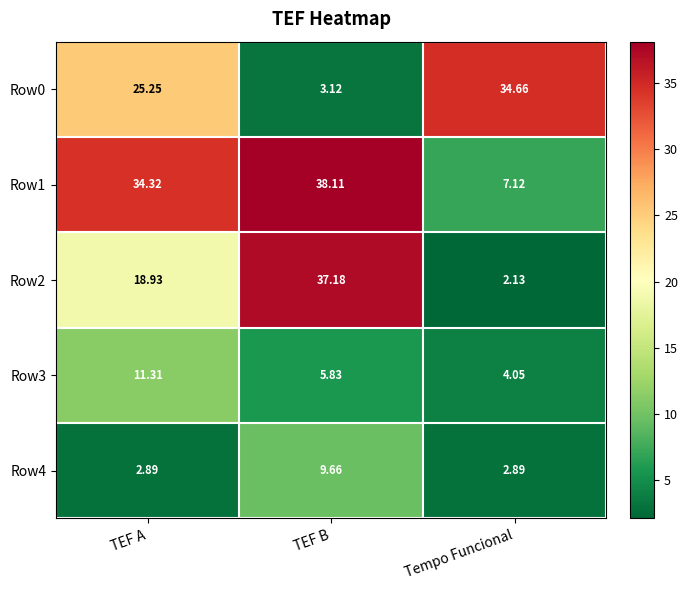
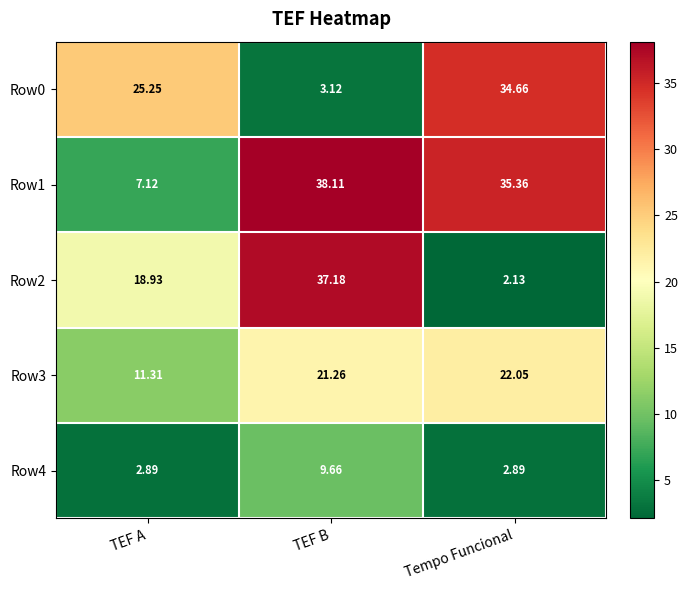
  {
    "Row0": {
      "TEF A": 25.25,
      "TEF B": 3.12,
      "Tempo Funcional": 34.66
    },
    "Row1": {
-     "TEF A": 34.32,
+     "TEF A": 7.12,
      "TEF B": 38.11,
-     "Tempo Funcional": 7.12
+     "Tempo Funcional": 35.36
    },
    "Row2": {
      "TEF A": 18.93,
      "TEF B": 37.18,
      "Tempo Funcional": 2.13
    },
    "Row3": {
      "TEF A": 11.31,
-     "TEF B": 5.83,
-     "Tempo Funcional": 4.05
+     "TEF B": 21.26,
+     "Tempo Funcional": 22.05
    },
    "Row4": {
      "TEF A": 2.89,
      "TEF B": 9.66,
      "Tempo Funcional": 2.89
    }
  }
